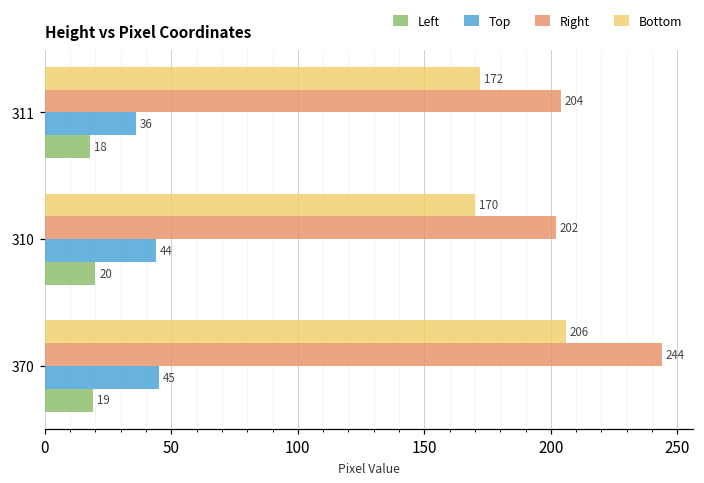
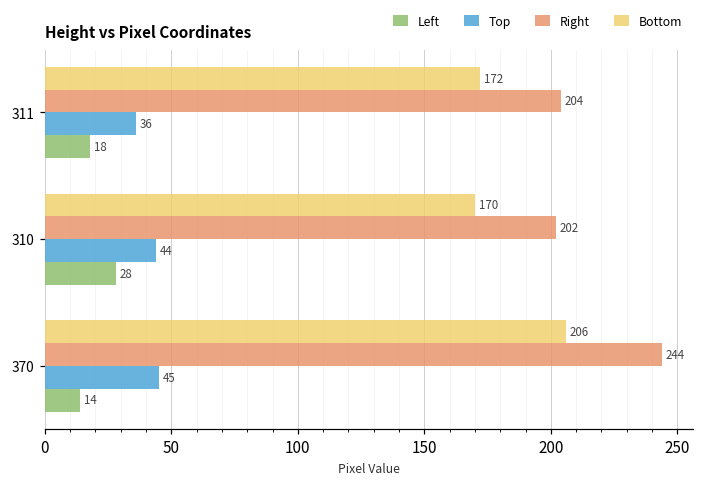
  {
    "Left": {
      "311": 18,
-     "310": 20,
-     "370": 19
+     "310": 28,
+     "370": 14
    },
    "Top": {
      "311": 36,
      "310": 44,
      "370": 45
    }
  }
